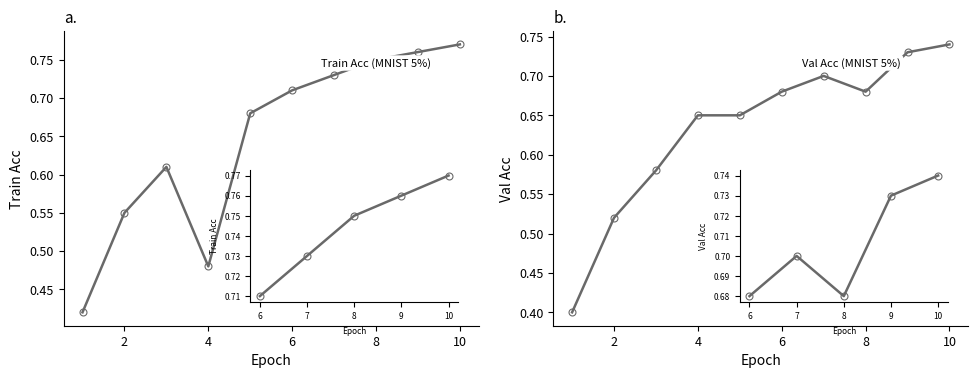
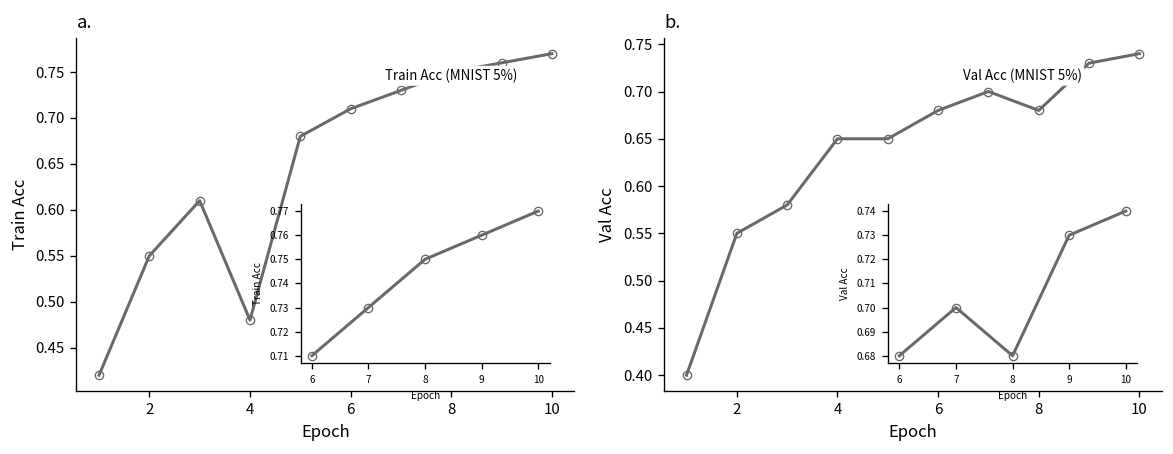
  {
    "a.": {
      "2": 0.55,
      "4": 0.48,
      "6": 0.71,
      "10": 0.77
    },
    "b.": {
-     "2": 0.52,
+     "2": 0.55,
      "4": 0.65,
      "6": 0.68,
      "8": 0.68,
      "10": 0.74
    }
  }
